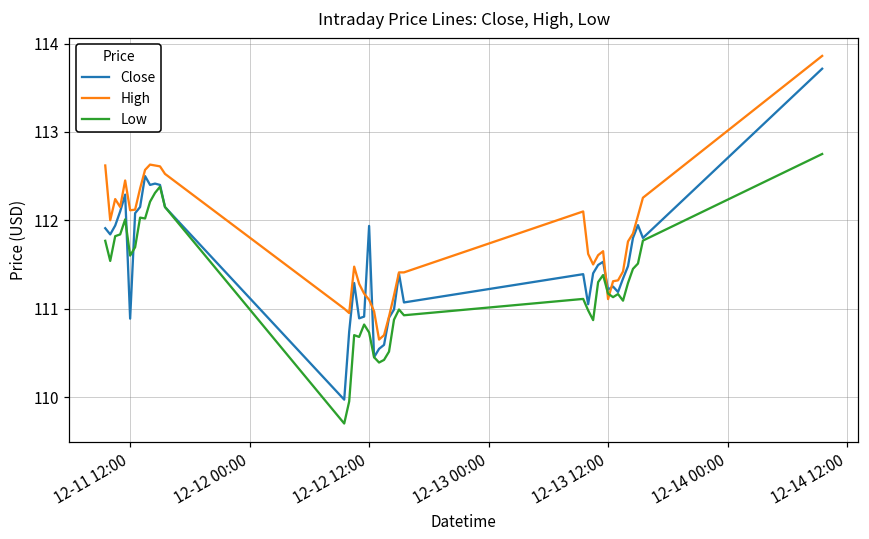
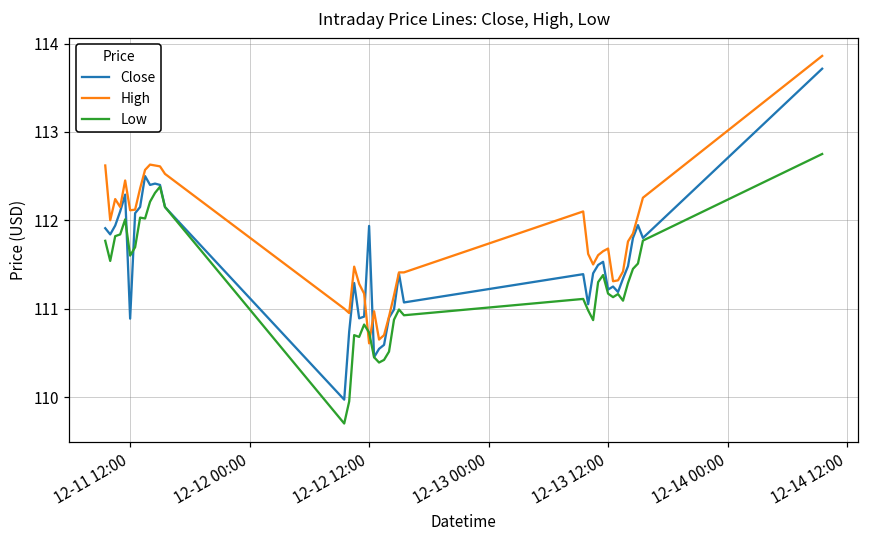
  {
    "Close": {
      "12-11 12:00": 110.9,
      "12-12 12:00": 111.9,
      "12-13 12:00": 111.2
    },
    "High": {
      "12-11 12:00": 112.1,
-     "12-12 12:00": 111.1,
-     "12-13 12:00": 111.1
+     "12-12 12:00": 110.6,
+     "12-13 12:00": 111.7
    },
    "Low": {
      "12-11 12:00": 111.6,
      "12-12 12:00": 110.7,
      "12-13 12:00": 111.2
    }
  }
